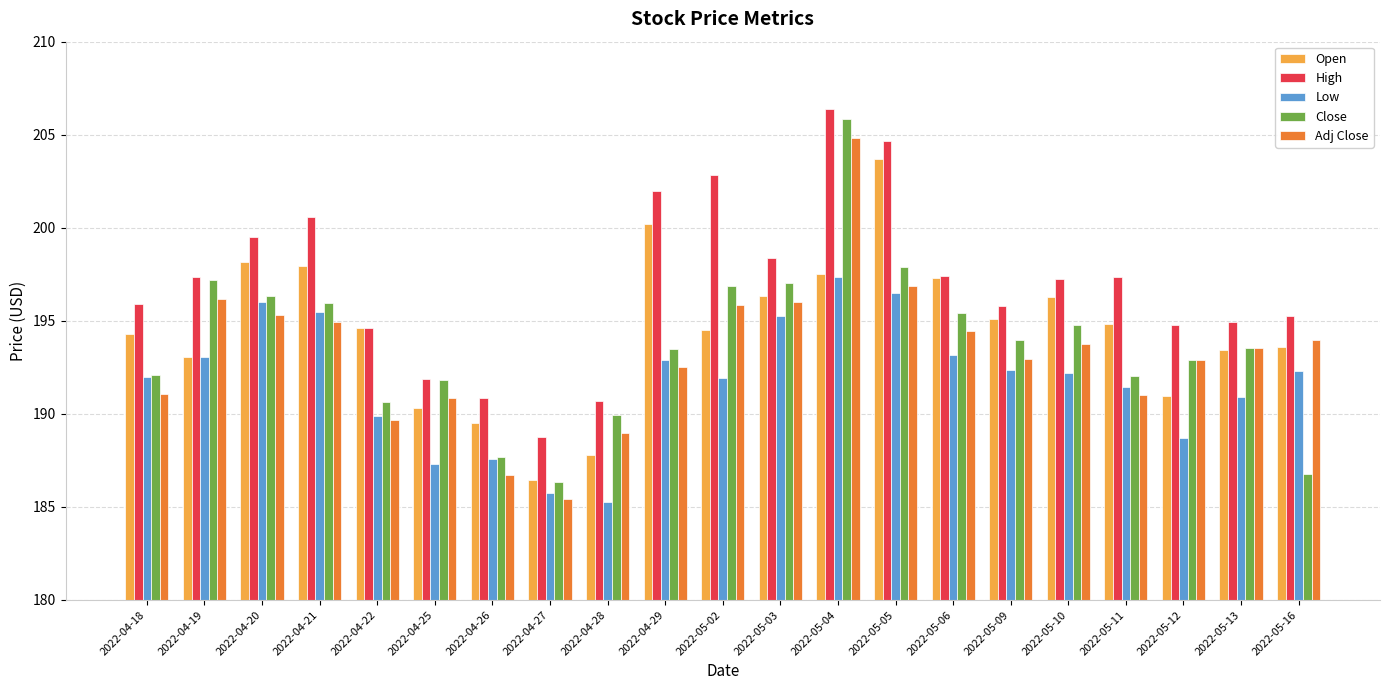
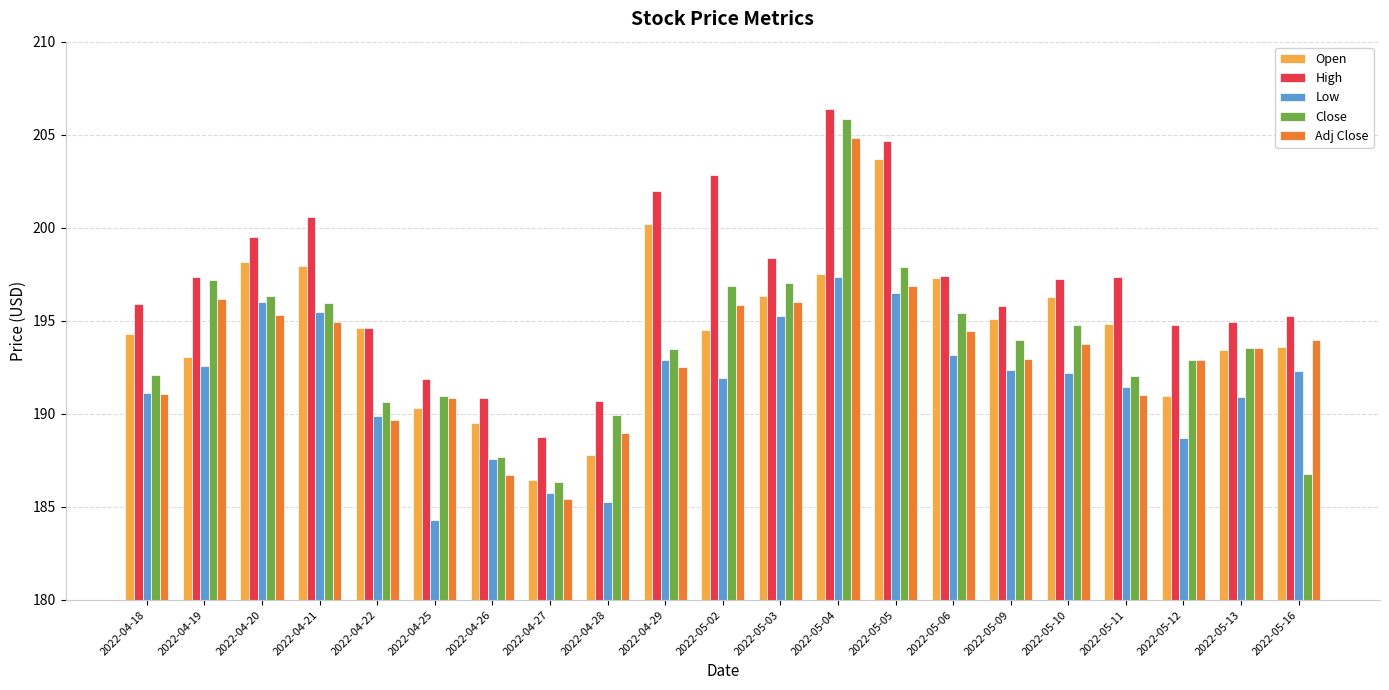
  {
    "High": {
      "2022-04-18": 195.9,
      "2022-04-19": 197.4,
      "2022-04-20": 199.5,
      "2022-04-21": 200.6,
      "2022-04-22": 194.6,
      "2022-04-25": 191.9,
      "2022-04-26": 190.9,
      "2022-04-27": 188.8,
      "2022-04-28": 190.7,
      "2022-04-29": 202.0,
      "2022-05-02": 202.8,
      "2022-05-03": 198.4,
      "2022-05-04": 206.4,
      "2022-05-05": 204.7,
      "2022-05-06": 197.4,
      "2022-05-09": 195.8,
      "2022-05-10": 197.2,
      "2022-05-11": 197.4,
      "2022-05-12": 194.8,
      "2022-05-13": 195.0,
      "2022-05-16": 195.3
    },
    "Low": {
-     "2022-04-18": 192.0,
-     "2022-04-19": 193.0,
+     "2022-04-18": 191.1,
+     "2022-04-19": 192.6,
      "2022-04-20": 196.0,
      "2022-04-21": 195.5,
      "2022-04-22": 189.9,
-     "2022-04-25": 187.3,
+     "2022-04-25": 184.3,
      "2022-04-26": 187.6,
      "2022-04-27": 185.8,
      "2022-04-28": 185.3,
      "2022-04-29": 192.9,
      "2022-05-02": 191.9,
      "2022-05-03": 195.3,
      "2022-05-04": 197.4,
      "2022-05-05": 196.5,
      "2022-05-06": 193.2,
      "2022-05-09": 192.4,
      "2022-05-10": 192.2,
      "2022-05-11": 191.4,
      "2022-05-12": 188.7,
      "2022-05-13": 190.9,
      "2022-05-16": 192.3
    },
    "Close": {
      "2022-04-18": 192.1,
      "2022-04-19": 197.2,
      "2022-04-20": 196.3,
      "2022-04-21": 195.9,
      "2022-04-22": 190.6,
-     "2022-04-25": 191.8,
+     "2022-04-25": 190.9,
      "2022-04-26": 187.7,
      "2022-04-27": 186.4,
      "2022-04-28": 189.9,
      "2022-04-29": 193.5,
      "2022-05-02": 196.9,
      "2022-05-03": 197.0,
      "2022-05-04": 205.9,
      "2022-05-05": 197.9,
      "2022-05-06": 195.4,
      "2022-05-09": 194.0,
      "2022-05-10": 194.8,
      "2022-05-11": 192.0,
      "2022-05-12": 192.9,
      "2022-05-13": 193.5,
      "2022-05-16": 186.8
    }
  }
